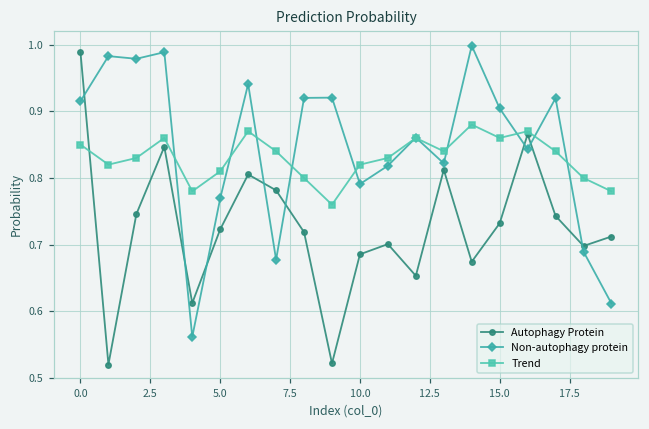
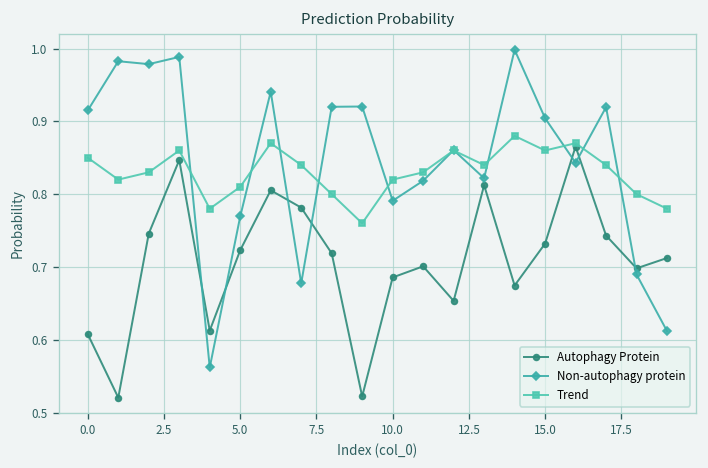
  {
    "Autophagy Protein": {
-     "0.0": 0.99,
+     "0.0": 0.61,
      "5.0": 0.72,
      "10.0": 0.69,
      "15.0": 0.73
    }
  }
